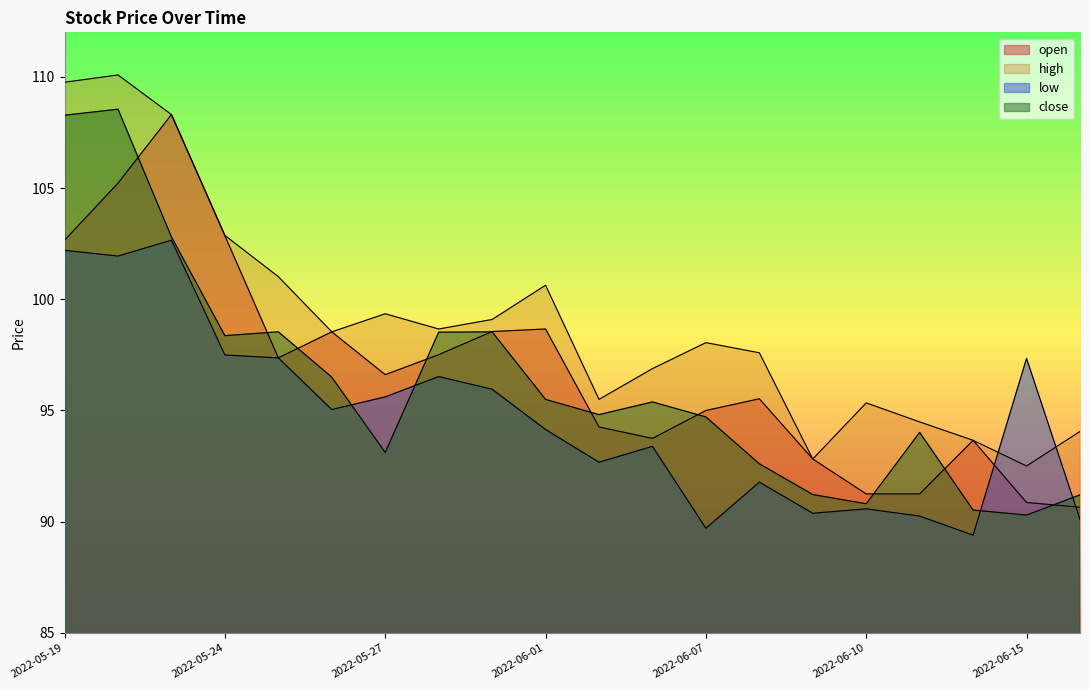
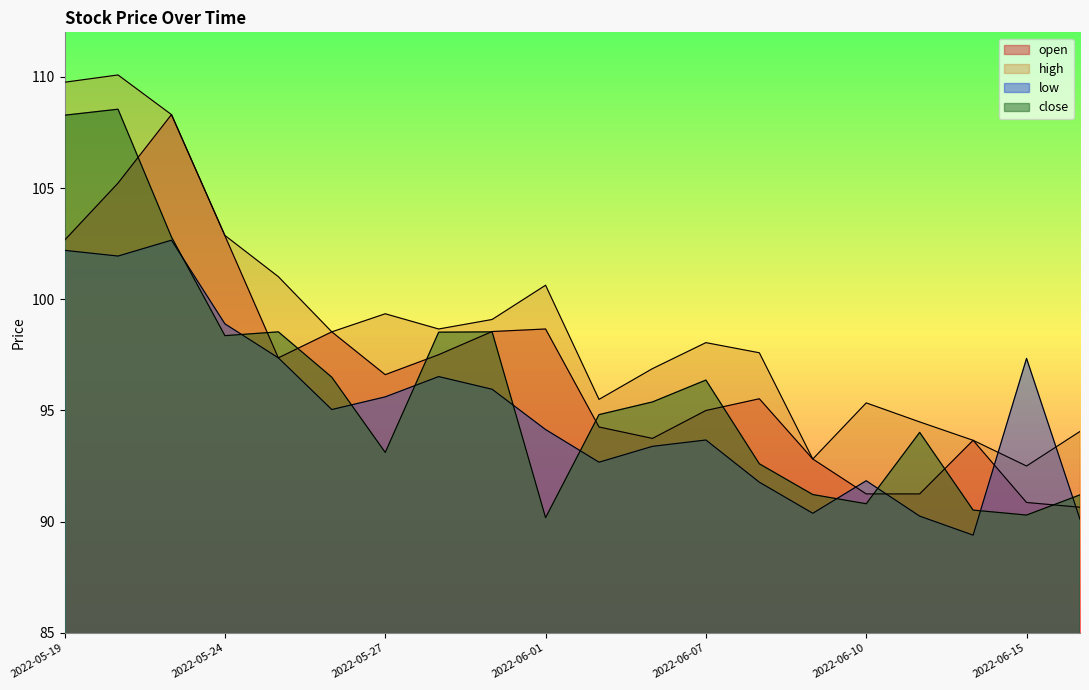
  {
    "low": {
      "2022-05-19": 102.2,
-     "2022-05-24": 97.5,
+     "2022-05-24": 98.9,
      "2022-05-27": 95.6,
      "2022-06-01": 94.1,
-     "2022-06-07": 89.7,
-     "2022-06-10": 90.6,
+     "2022-06-07": 93.7,
+     "2022-06-10": 91.8,
      "2022-06-15": 97.3
    },
    "close": {
      "2022-05-19": 108.3,
      "2022-05-24": 98.4,
      "2022-05-27": 93.1,
-     "2022-06-01": 95.5,
-     "2022-06-07": 94.7,
+     "2022-06-01": 90.2,
+     "2022-06-07": 96.4,
      "2022-06-10": 90.8,
      "2022-06-15": 90.3
    }
  }
